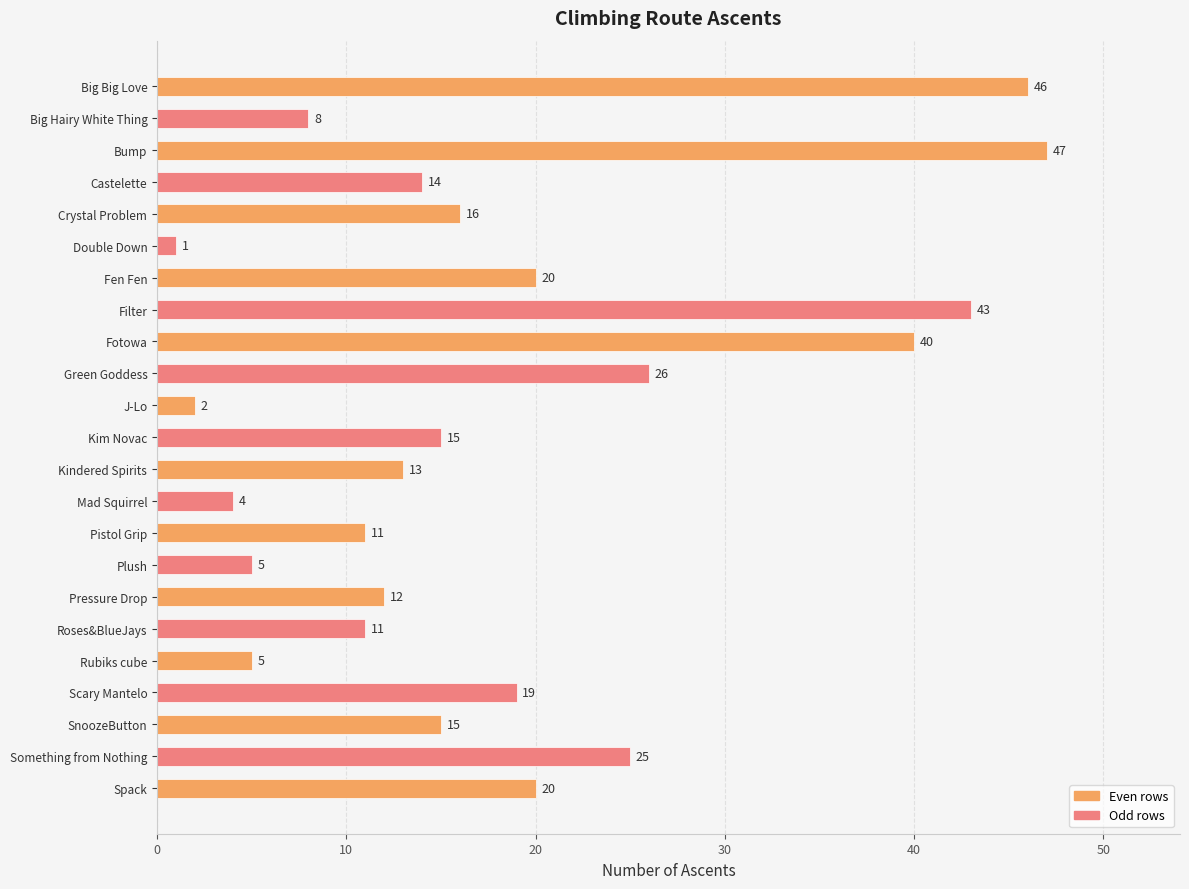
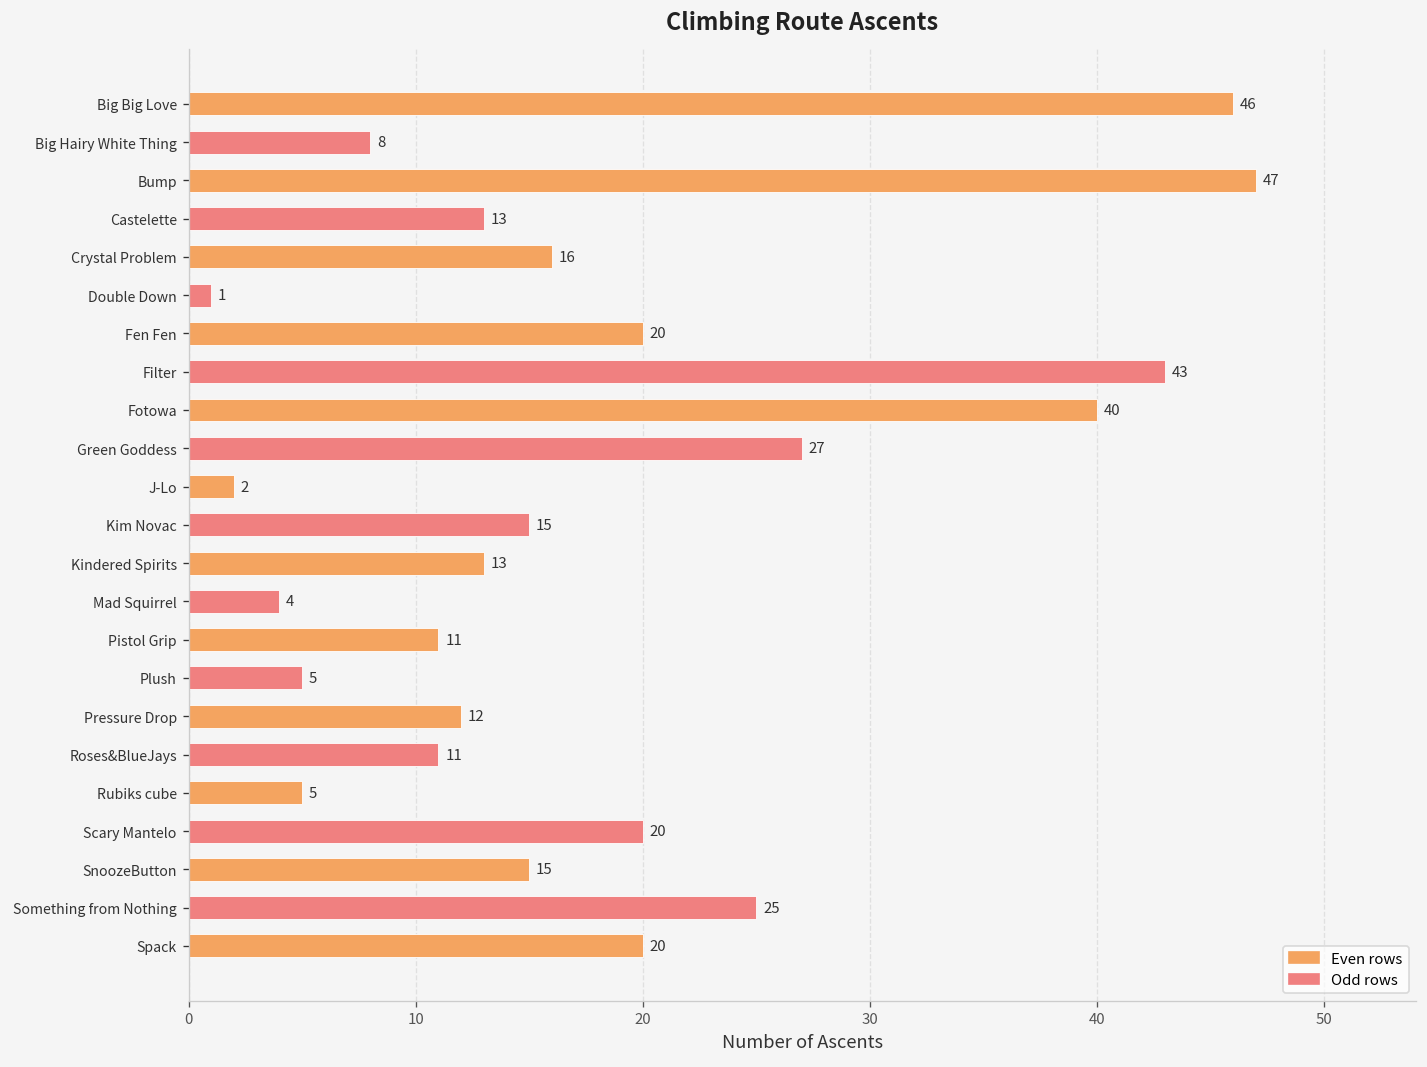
  {
    "Big Big Love": 46,
    "Big Hairy White Thing": 8,
    "Bump": 47,
-   "Castelette": 14,
+   "Castelette": 13,
    "Crystal Problem": 16,
    "Double Down": 1,
    "Fen Fen": 20,
    "Filter": 43,
    "Fotowa": 40,
-   "Green Goddess": 26,
+   "Green Goddess": 27,
    "J-Lo": 2,
    "Kim Novac": 15,
    "Kindered Spirits": 13,
    "Mad Squirrel": 4,
    "Pistol Grip": 11,
    "Plush": 5,
    "Pressure Drop": 12,
    "Roses&BlueJays": 11,
    "Rubiks cube": 5,
-   "Scary Mantelo": 19,
+   "Scary Mantelo": 20,
    "SnoozeButton": 15,
    "Something from Nothing": 25,
    "Spack": 20
  }
